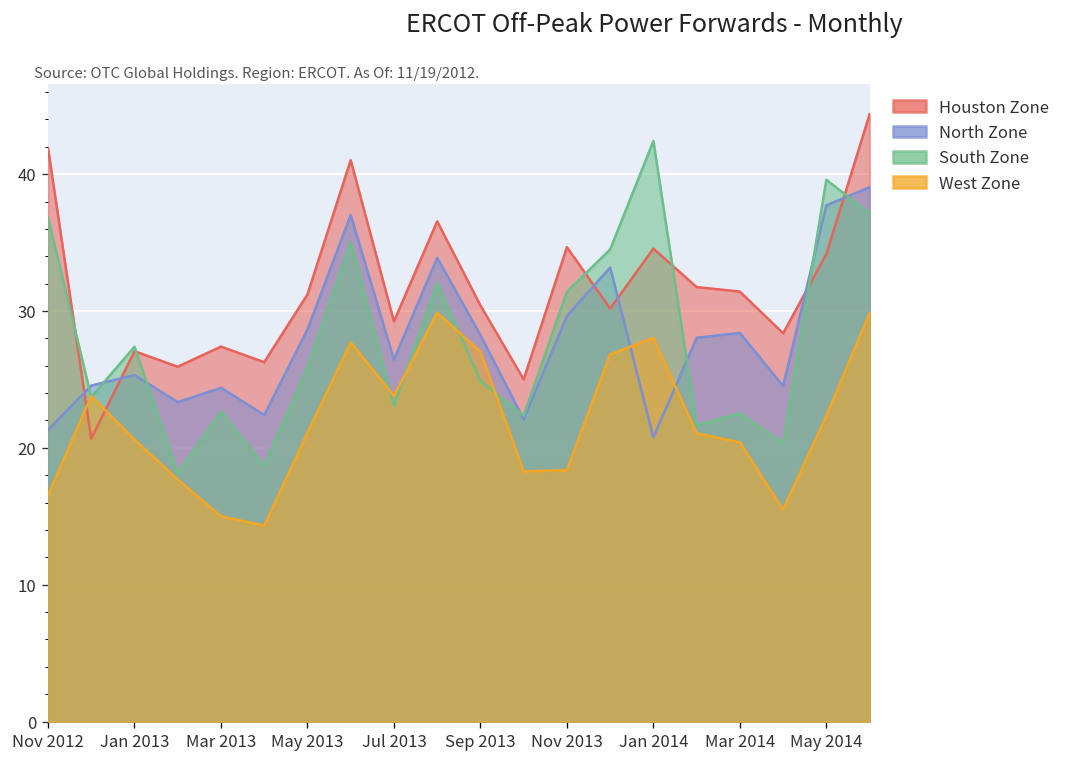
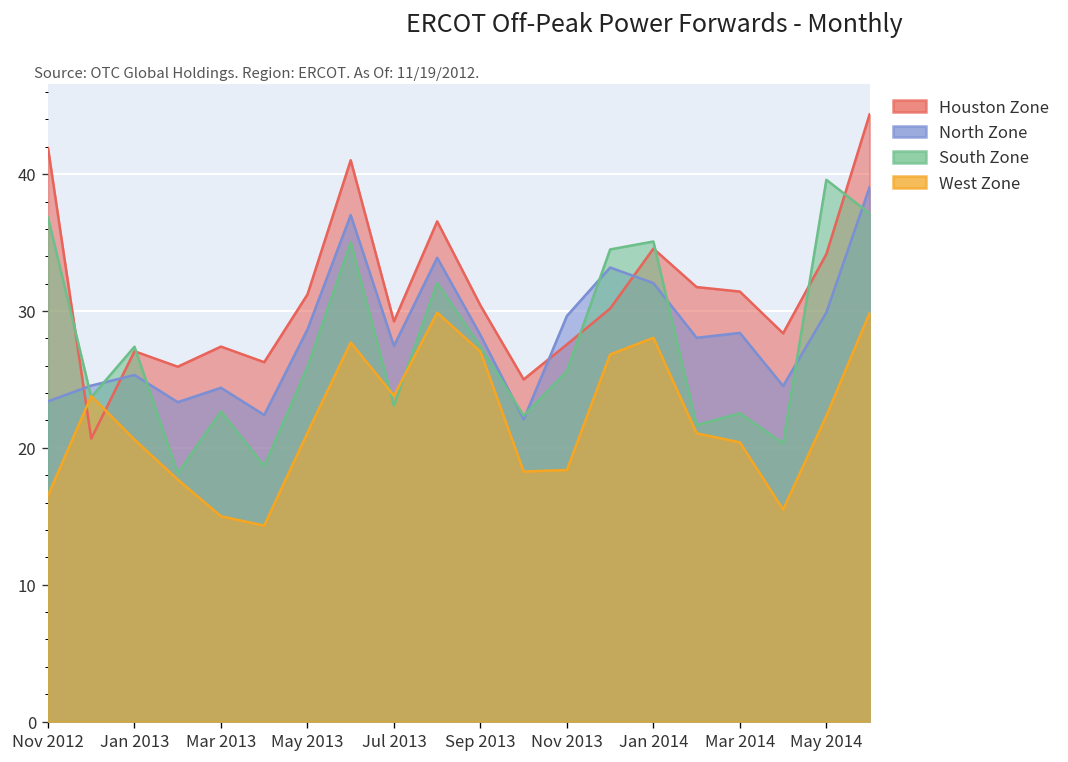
  {
    "Houston Zone": {
      "Nov 2012": 41.9,
      "Jan 2013": 27.1,
      "Mar 2013": 27.4,
      "May 2013": 31.2,
      "Jul 2013": 29.2,
      "Sep 2013": 30.4,
-     "Nov 2013": 34.7,
+     "Nov 2013": 27.6,
      "Jan 2014": 34.6,
      "Mar 2014": 31.4,
      "May 2014": 34.2
    },
    "North Zone": {
-     "Nov 2012": 21.3,
+     "Nov 2012": 23.4,
      "Jan 2013": 25.3,
      "Mar 2013": 24.4,
      "May 2013": 28.7,
-     "Jul 2013": 26.4,
+     "Jul 2013": 27.5,
      "Sep 2013": 28.2,
      "Nov 2013": 29.6,
-     "Jan 2014": 20.8,
+     "Jan 2014": 32.0,
      "Mar 2014": 28.4,
-     "May 2014": 37.7
+     "May 2014": 29.9
    },
    "South Zone": {
      "Nov 2012": 36.8,
      "Jan 2013": 27.4,
      "Mar 2013": 22.7,
      "May 2013": 25.9,
      "Jul 2013": 23.1,
-     "Sep 2013": 24.9,
-     "Nov 2013": 31.4,
-     "Jan 2014": 42.4,
+     "Sep 2013": 27.4,
+     "Nov 2013": 25.6,
+     "Jan 2014": 35.1,
      "Mar 2014": 22.5,
      "May 2014": 39.6
    },
    "West Zone": {
      "Nov 2012": 16.5,
      "Jan 2013": 20.6,
      "Mar 2013": 15.0,
      "May 2013": 21.1,
      "Jul 2013": 23.8,
      "Sep 2013": 27.0,
      "Nov 2013": 18.4,
      "Jan 2014": 28.0,
      "Mar 2014": 20.4,
      "May 2014": 22.3
    }
  }
